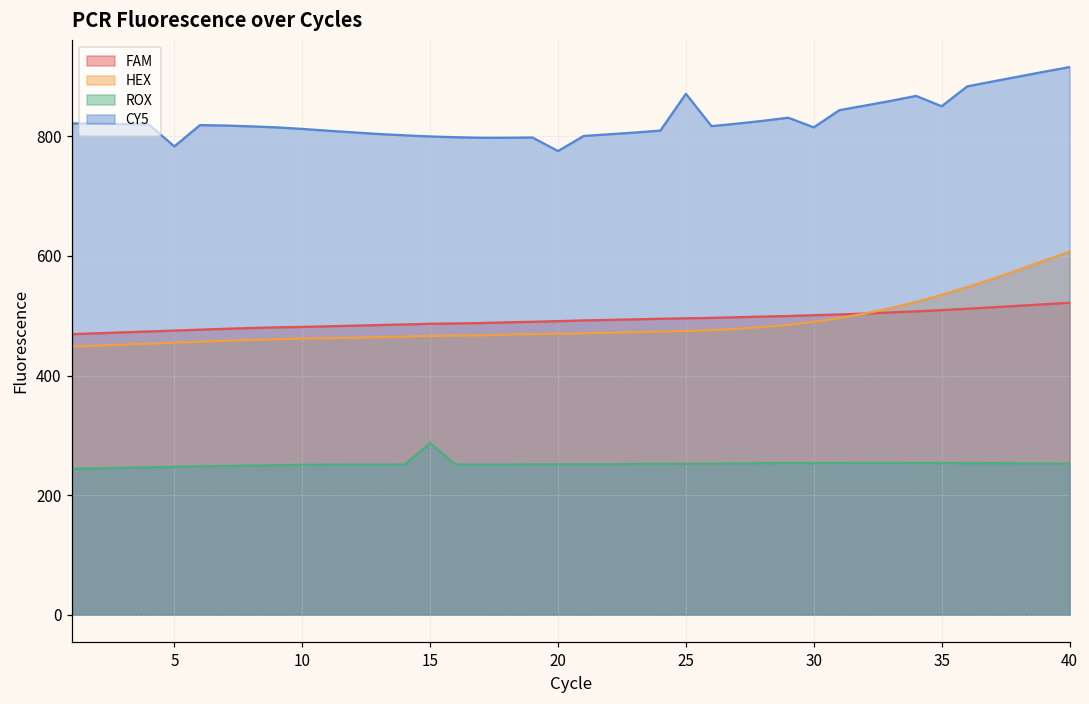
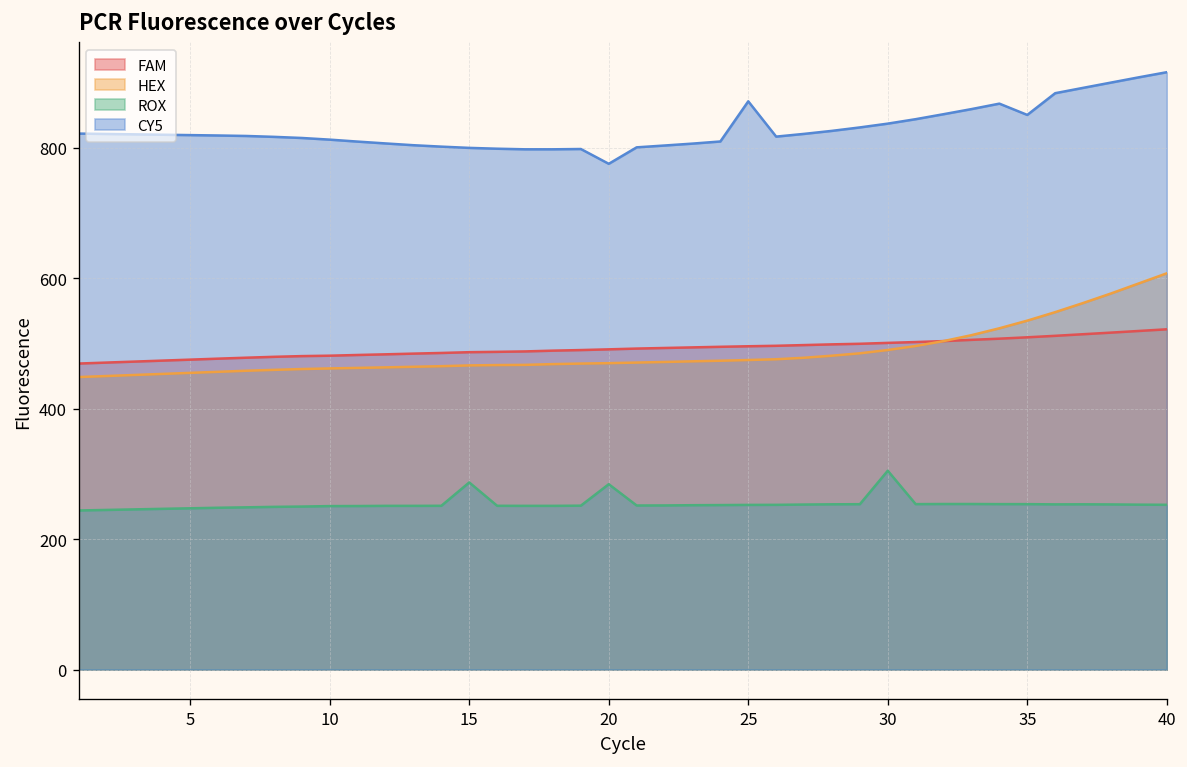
  {
    "ROX": {
      "5": 250,
      "10": 250,
      "15": 290,
-     "20": 250,
+     "20": 280,
      "25": 250,
-     "30": 250,
+     "30": 300,
      "35": 250,
      "40": 250
    },
    "CY5": {
-     "5": 780,
+     "5": 820,
      "10": 810,
      "15": 800,
      "20": 780,
      "25": 870,
-     "30": 810,
+     "30": 840,
      "35": 850,
      "40": 920
    }
  }
